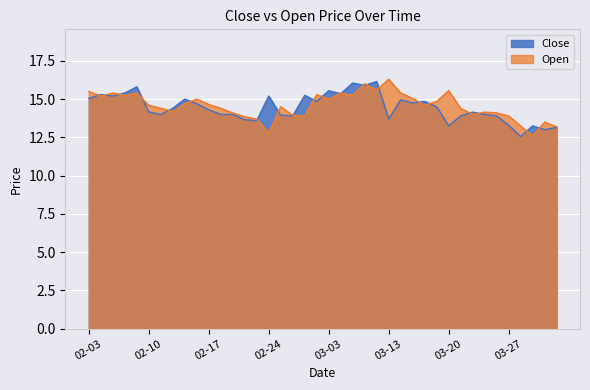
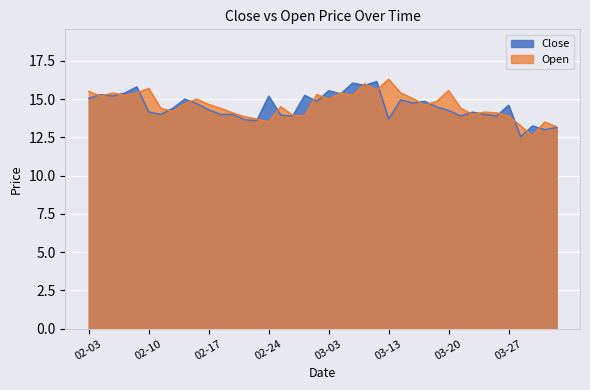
  {
    "Close": {
      "02-03": 15.1,
      "02-10": 14.2,
      "02-17": 14.3,
      "02-24": 15.2,
      "03-03": 15.6,
      "03-13": 13.7,
-     "03-20": 13.3,
-     "03-27": 13.3
+     "03-20": 14.3,
+     "03-27": 14.6
    },
    "Open": {
      "02-03": 15.5,
-     "02-10": 14.6,
+     "02-10": 15.7,
      "02-17": 14.7,
-     "02-24": 12.8,
+     "02-24": 13.5,
      "03-03": 15.0,
      "03-13": 16.3,
      "03-20": 15.6,
      "03-27": 13.9
    }
  }
